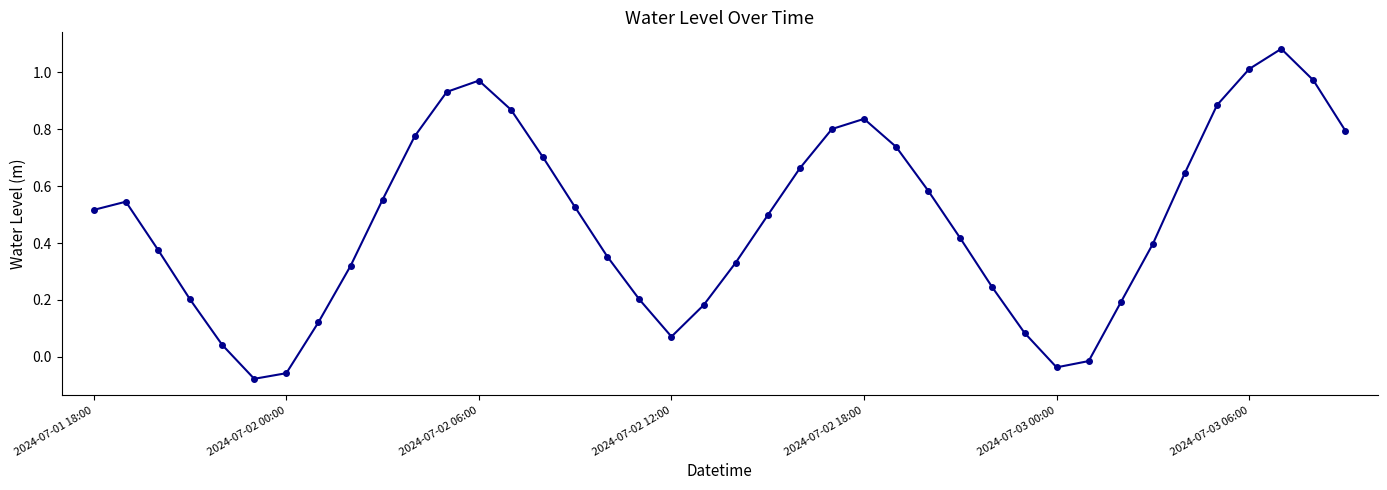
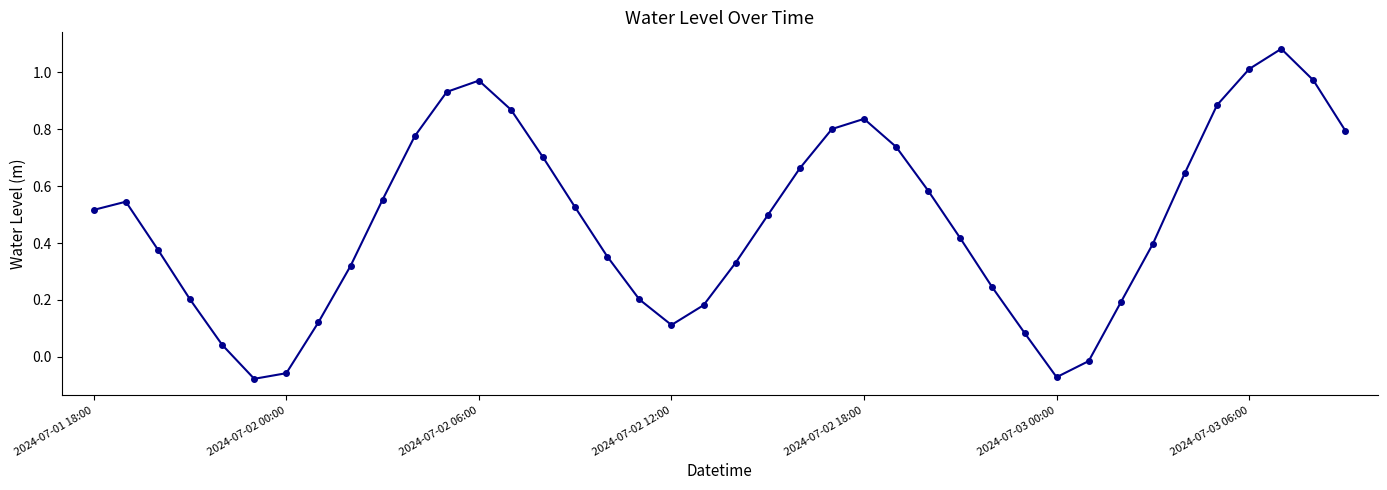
  {
    "2024-07-01 18:00": 0.52,
    "2024-07-02 00:00": -0.06,
    "2024-07-02 06:00": 0.97,
-   "2024-07-02 12:00": 0.07,
+   "2024-07-02 12:00": 0.11,
    "2024-07-02 18:00": 0.84,
-   "2024-07-03 00:00": -0.04,
+   "2024-07-03 00:00": -0.07,
    "2024-07-03 06:00": 1.01
  }
